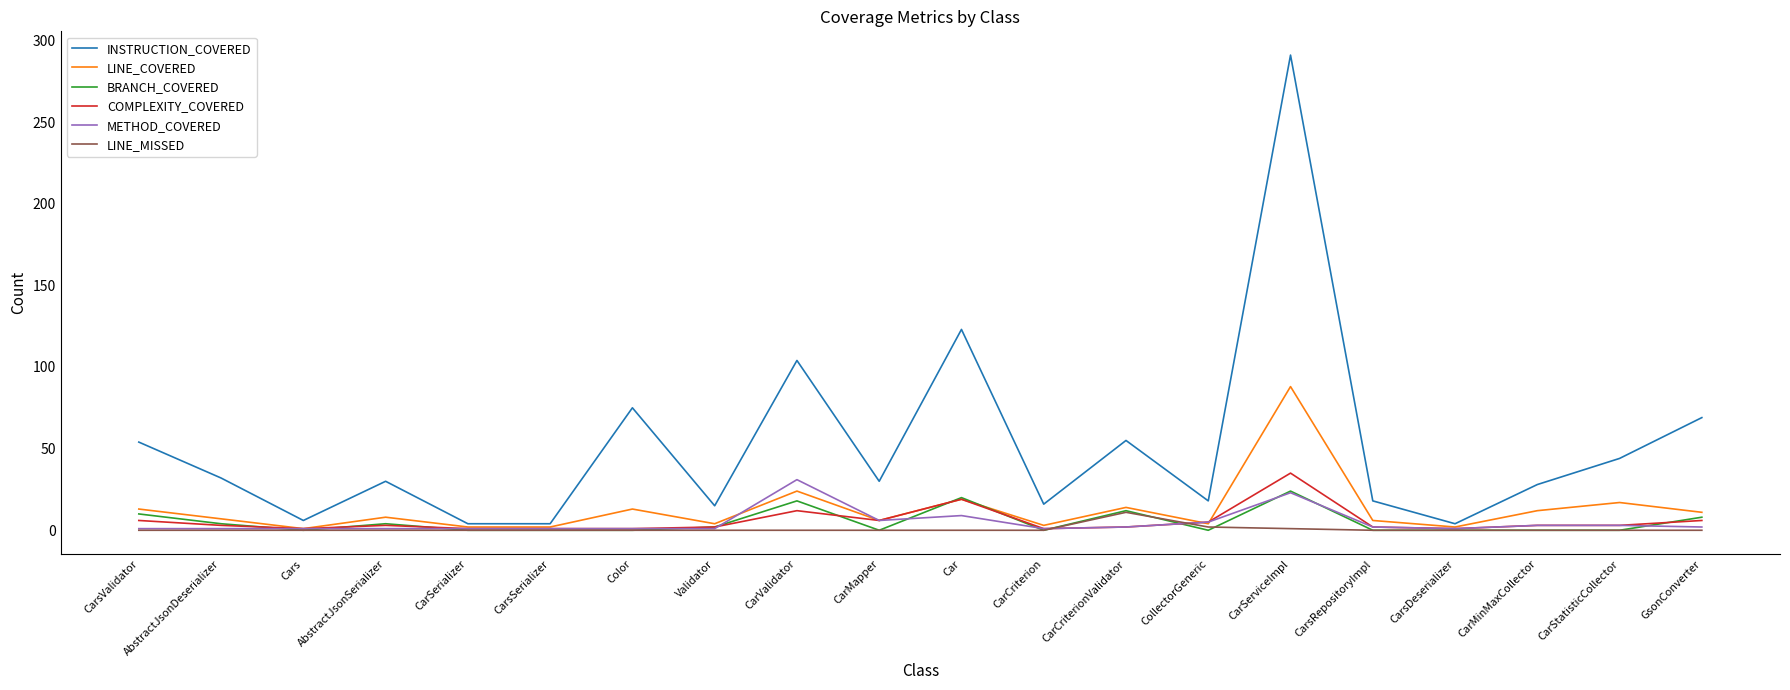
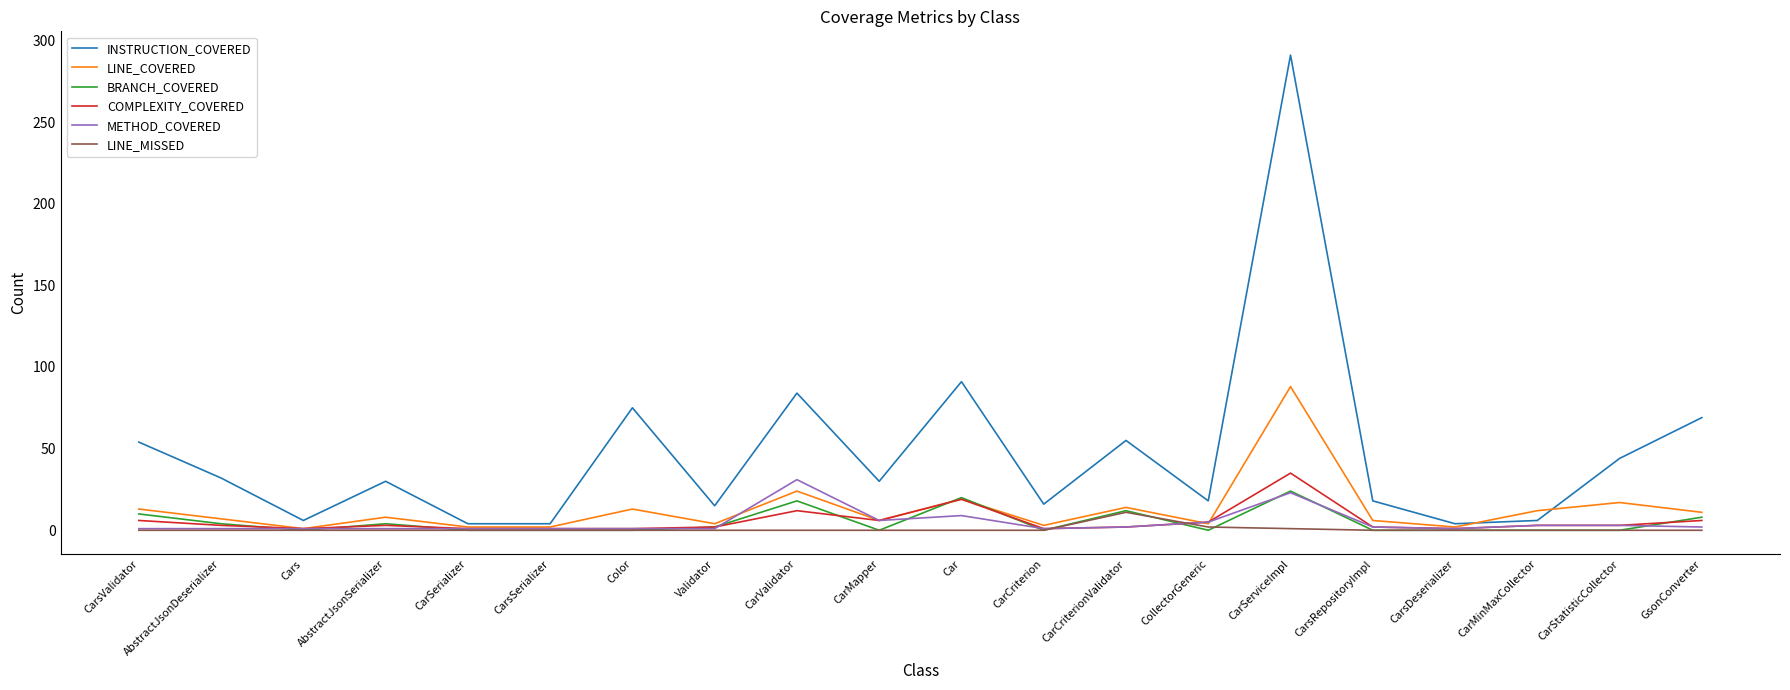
  {
    "INSTRUCTION_COVERED": {
      "CarsValidator": 54,
      "AbstractJsonDeserializer": 32,
      "Cars": 6,
      "AbstractJsonSerializer": 30,
      "CarSerializer": 4,
      "CarsSerializer": 4,
      "Color": 75,
      "Validator": 15,
-     "CarValidator": 104,
+     "CarValidator": 84,
      "CarMapper": 30,
-     "Car": 123,
+     "Car": 91,
      "CarCriterion": 16,
      "CarCriterionValidator": 55,
      "CollectorGeneric": 18,
      "CarServiceImpl": 291,
      "CarsRepositoryImpl": 18,
      "CarsDeserializer": 4,
-     "CarMinMaxCollector": 28,
+     "CarMinMaxCollector": 6,
      "CarStatisticCollector": 44,
      "GsonConverter": 69
    },
    "LINE_COVERED": {
      "CarsValidator": 13,
      "AbstractJsonDeserializer": 7,
      "AbstractJsonSerializer": 8,
      "Color": 13,
      "Validator": 4,
      "CarValidator": 24,
      "CarCriterion": 3,
      "CarCriterionValidator": 14,
      "CarServiceImpl": 88,
      "CarsRepositoryImpl": 6,
      "CarMinMaxCollector": 12,
      "CarStatisticCollector": 17,
      "GsonConverter": 11
    },
    "BRANCH_COVERED": {
      "CarsValidator": 10,
      "CarValidator": 18,
      "CollectorGeneric": 0,
      "GsonConverter": 8
    },
    "COMPLEXITY_COVERED": {
      "CarsValidator": 6,
      "CarValidator": 12,
      "CarServiceImpl": 35,
      "GsonConverter": 6
    },
    "METHOD_COVERED": {
      "CarValidator": 31,
      "Car": 9,
      "GsonConverter": 2
    },
    "LINE_MISSED": {
      "CarValidator": 0,
      "Car": 0,
      "CollectorGeneric": 2,
      "CarServiceImpl": 1,
      "GsonConverter": 0
    }
  }
